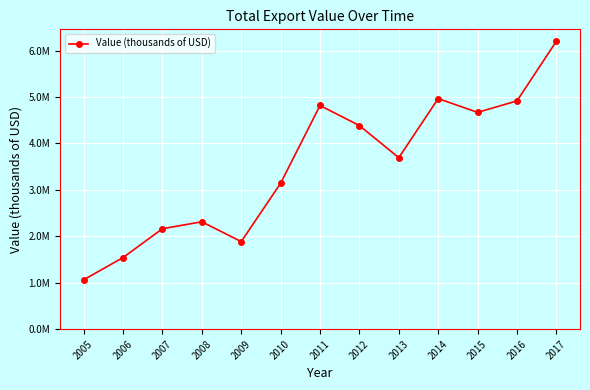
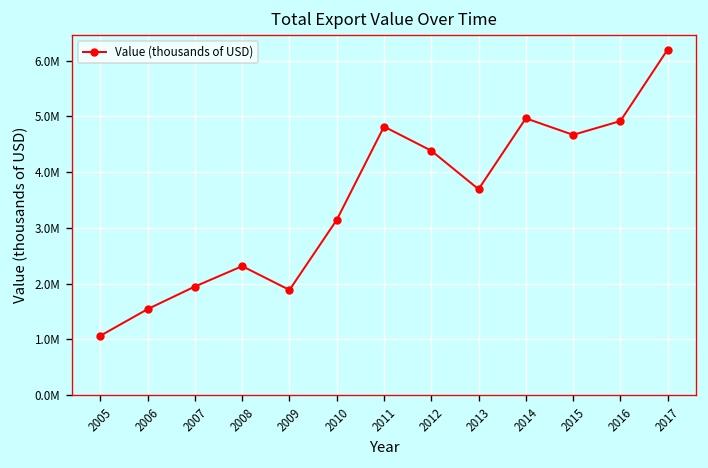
  {
    "2005": 1100000,
    "2006": 1500000,
-   "2007": 2200000,
+   "2007": 1900000,
    "2008": 2300000,
    "2009": 1900000,
    "2010": 3100000,
    "2011": 4800000,
    "2012": 4400000,
    "2013": 3700000,
    "2014": 5000000,
    "2015": 4700000,
    "2016": 4900000,
    "2017": 6200000
  }
